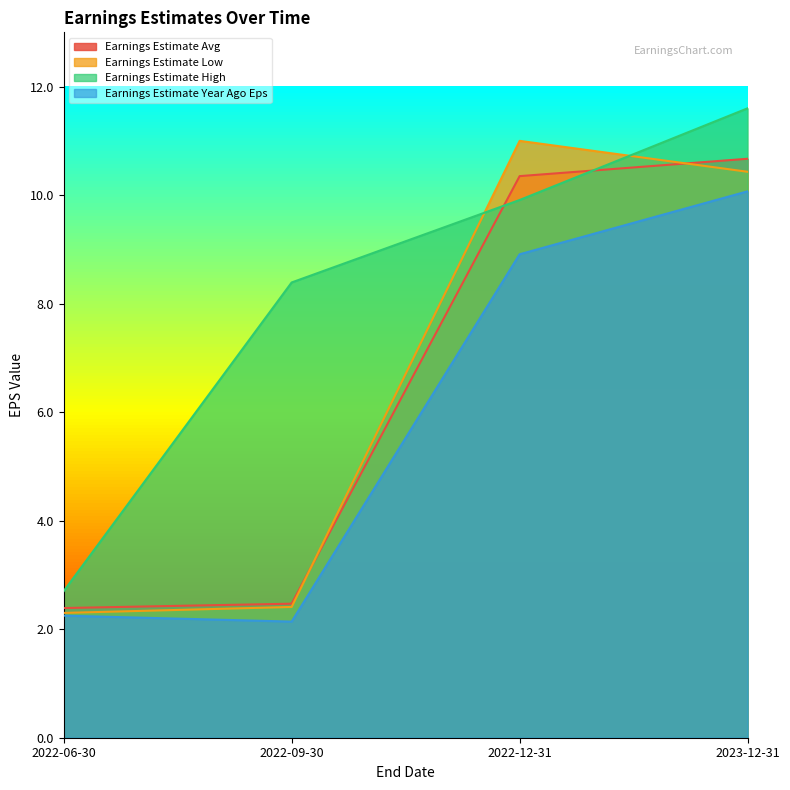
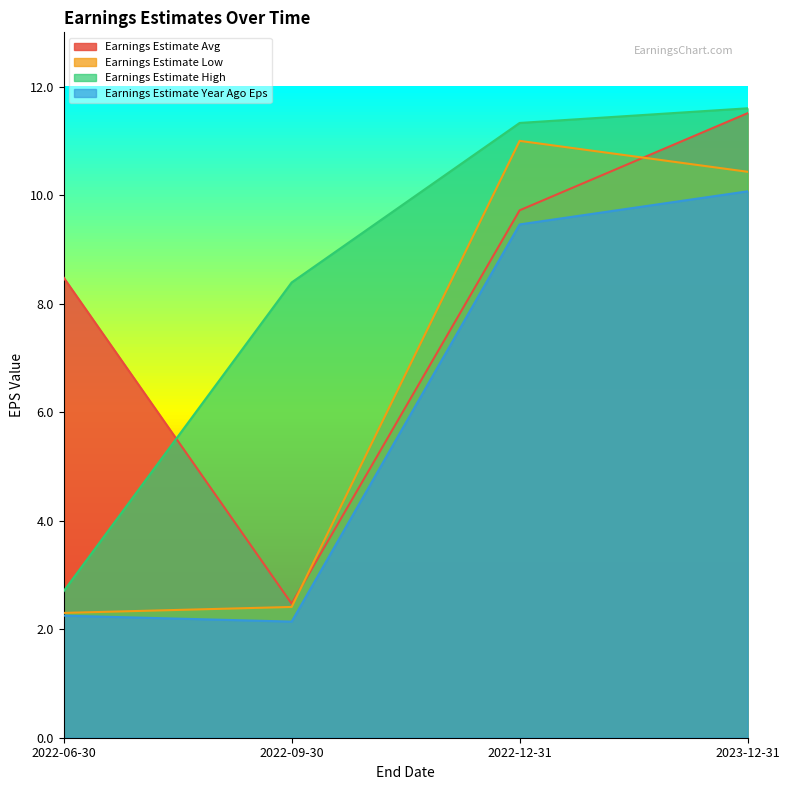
  {
    "Earnings Estimate Avg": {
-     "2022-06-30": 2.4,
+     "2022-06-30": 8.5,
      "2022-09-30": 2.5,
-     "2022-12-31": 10.4,
-     "2023-12-31": 10.7
+     "2022-12-31": 9.7,
+     "2023-12-31": 11.5
    },
    "Earnings Estimate Low": {
      "2022-06-30": 2.3,
      "2022-09-30": 2.4,
      "2022-12-31": 11.0,
      "2023-12-31": 10.4
    },
    "Earnings Estimate High": {
      "2022-06-30": 2.7,
      "2022-09-30": 8.4,
-     "2022-12-31": 9.9,
+     "2022-12-31": 11.3,
      "2023-12-31": 11.6
    },
    "Earnings Estimate Year Ago Eps": {
      "2022-06-30": 2.3,
      "2022-09-30": 2.1,
-     "2022-12-31": 8.9,
+     "2022-12-31": 9.5,
      "2023-12-31": 10.1
    }
  }
